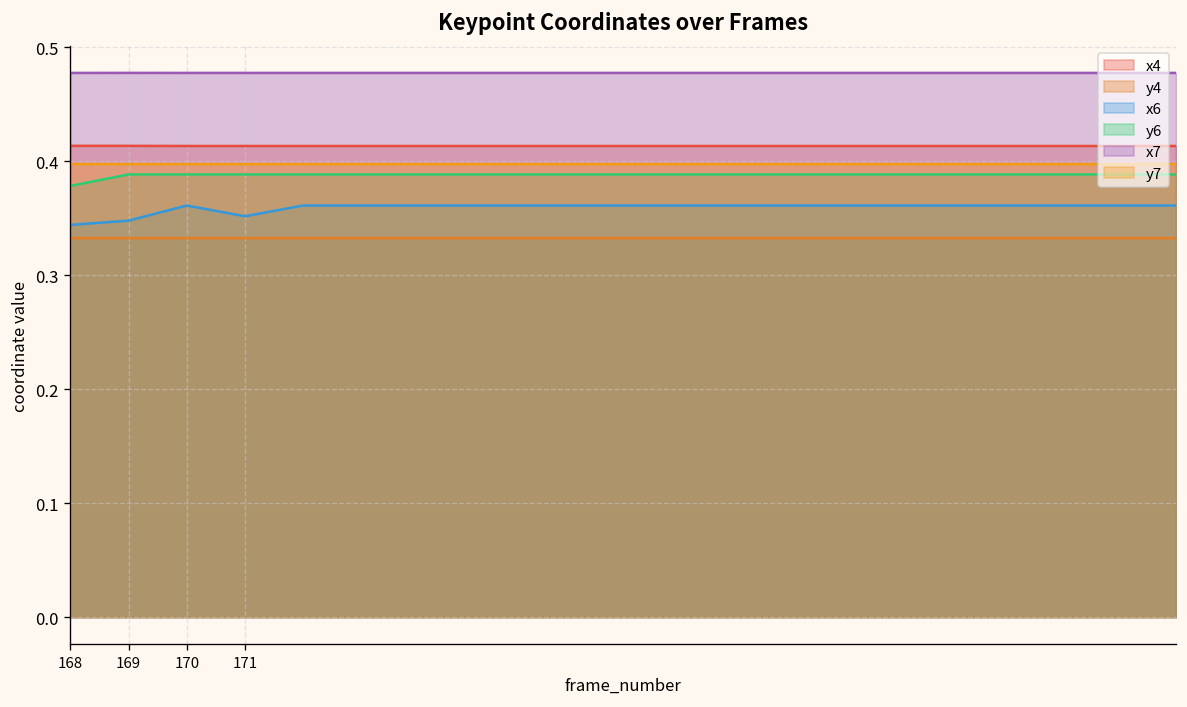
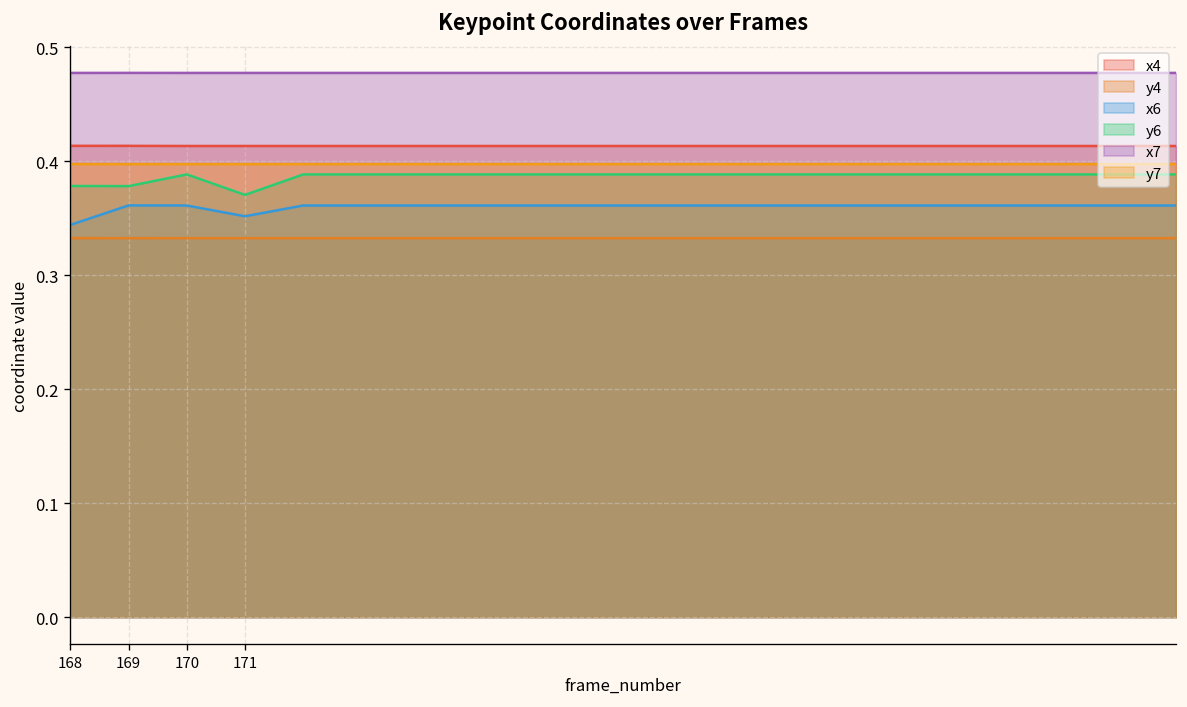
  {
    "x6": {
      "168": 0.34,
-     "169": 0.35,
+     "169": 0.36,
      "170": 0.36,
      "171": 0.35
    },
    "y6": {
      "168": 0.38,
-     "169": 0.39,
+     "169": 0.38,
      "170": 0.39,
-     "171": 0.39
+     "171": 0.37
    },
    "x7": {
      "168": 0.48,
      "169": 0.48,
      "170": 0.48,
      "171": 0.48
    }
  }
